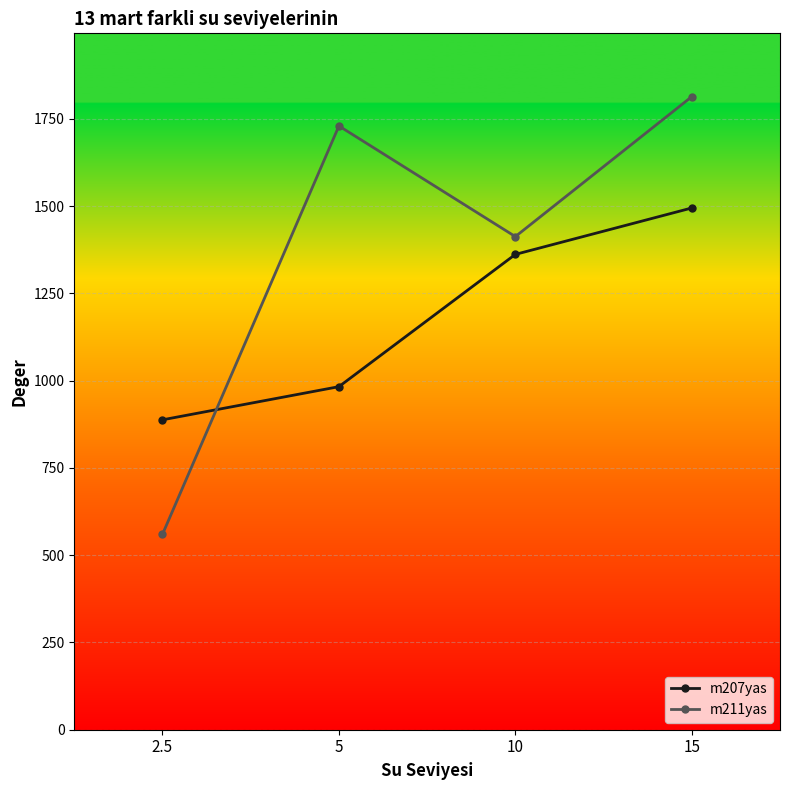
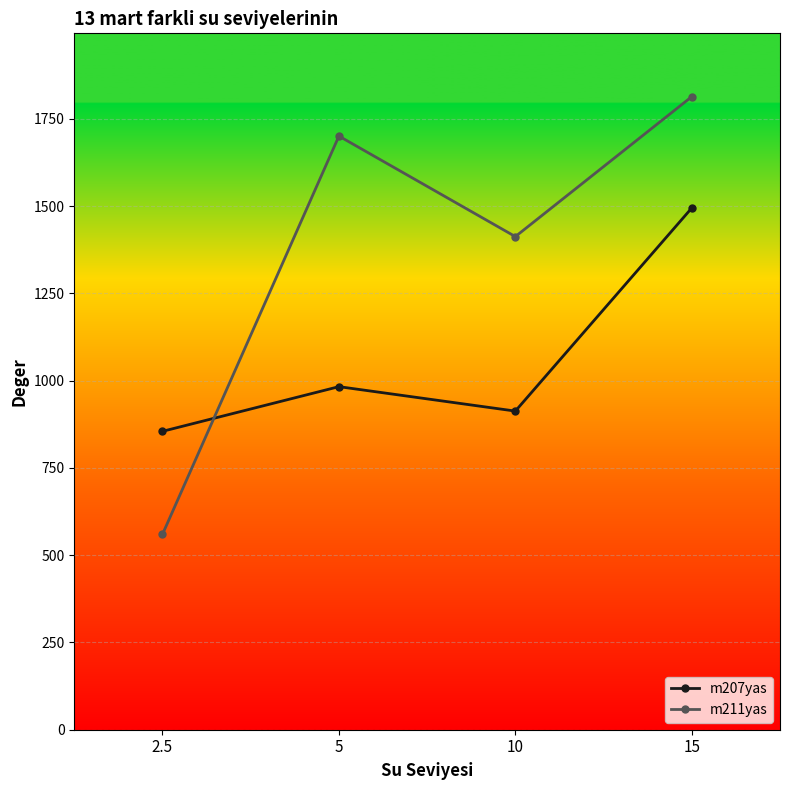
  {
    "m207yas": {
-     "2.5": 890,
+     "2.5": 860,
      "5": 980,
-     "10": 1360,
+     "10": 910,
      "15": 1500
    },
    "m211yas": {
      "2.5": 560,
-     "5": 1730,
+     "5": 1700,
      "10": 1410,
      "15": 1810
    }
  }
